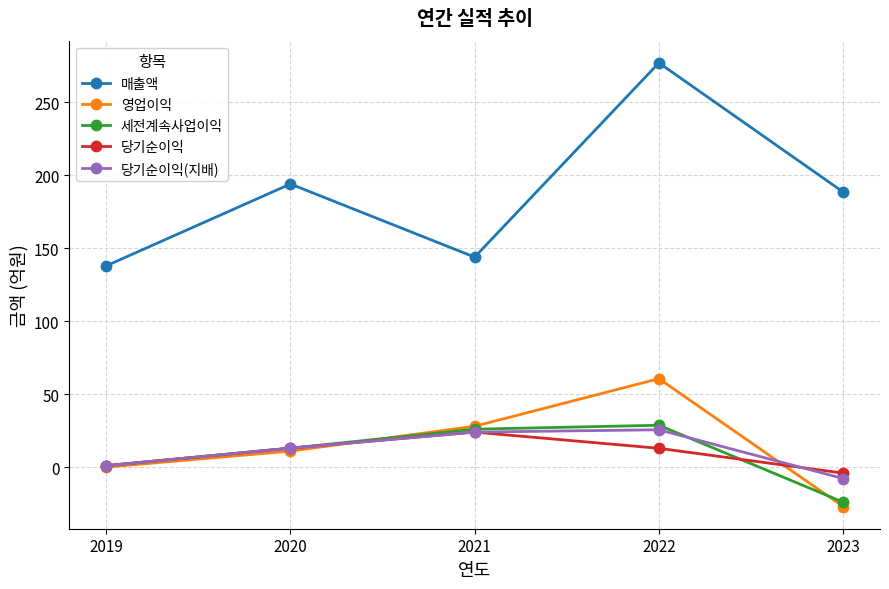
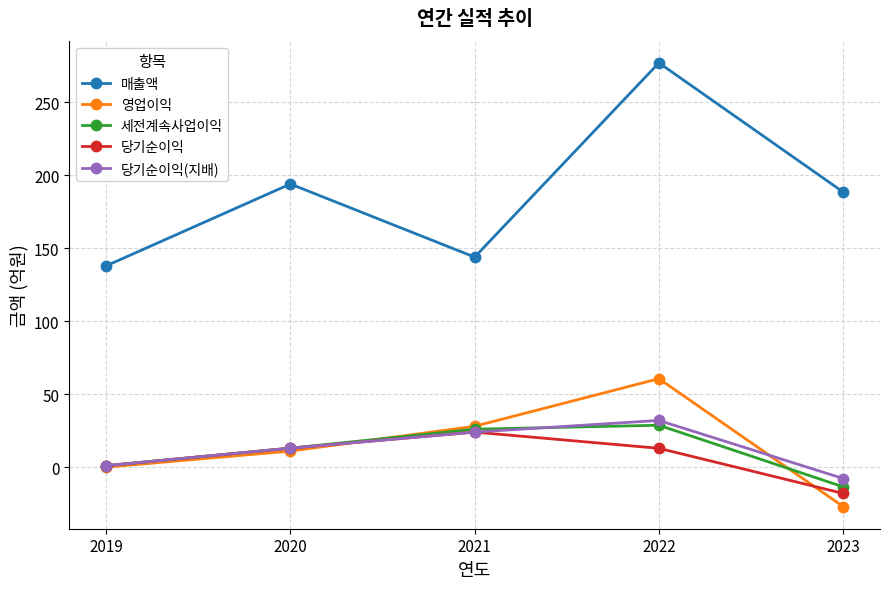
  {
    "매출액": {
      "2019": 138,
      "2020": 194,
      "2021": 144,
      "2022": 277,
      "2023": 189
    },
    "영업이익": {
      "2020": 11,
      "2021": 28,
      "2022": 61,
      "2023": -27
    },
    "세전계속사업이익": {
      "2021": 26,
      "2022": 29,
-     "2023": -24
+     "2023": -14
    },
    "당기순이익": {
      "2022": 13,
-     "2023": -4
+     "2023": -18
    },
    "당기순이익(지배)": {
-     "2022": 26,
+     "2022": 32,
      "2023": -8
    }
  }
